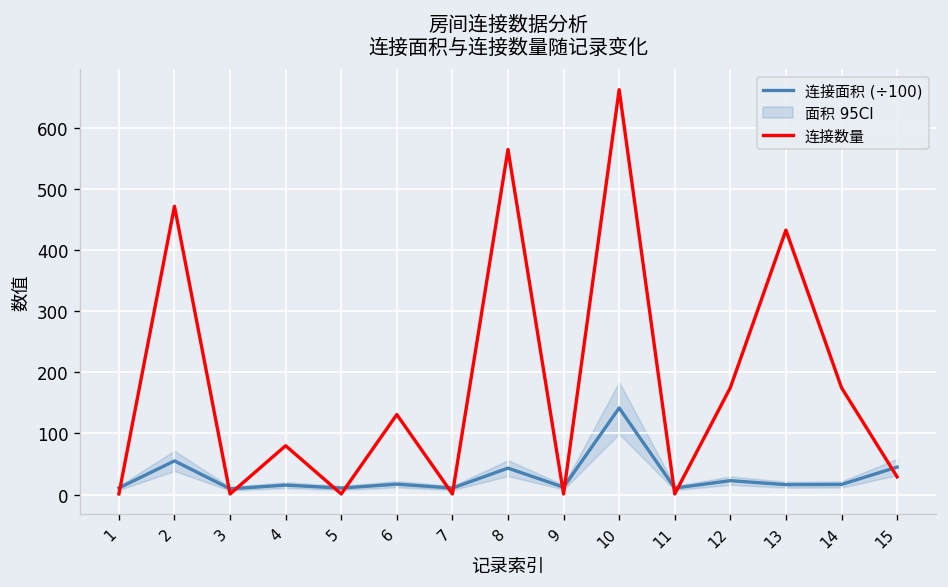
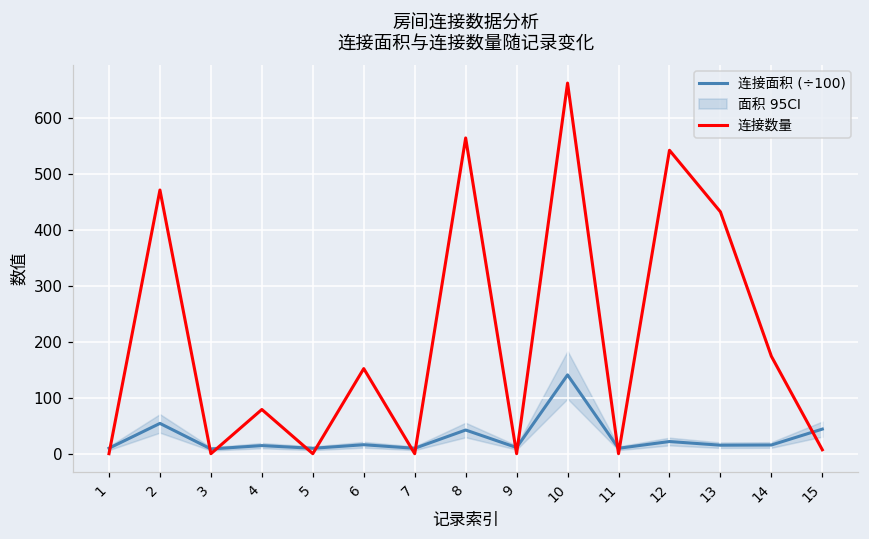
  {
    "连接数量": {
      "1": 0,
      "2": 470,
      "3": 0,
      "4": 80,
      "5": 0,
-     "6": 130,
+     "6": 150,
      "7": 0,
      "8": 570,
      "9": 0,
      "10": 660,
      "11": 0,
-     "12": 180,
+     "12": 540,
      "13": 430,
      "14": 180,
-     "15": 30
+     "15": 10
    }
  }
